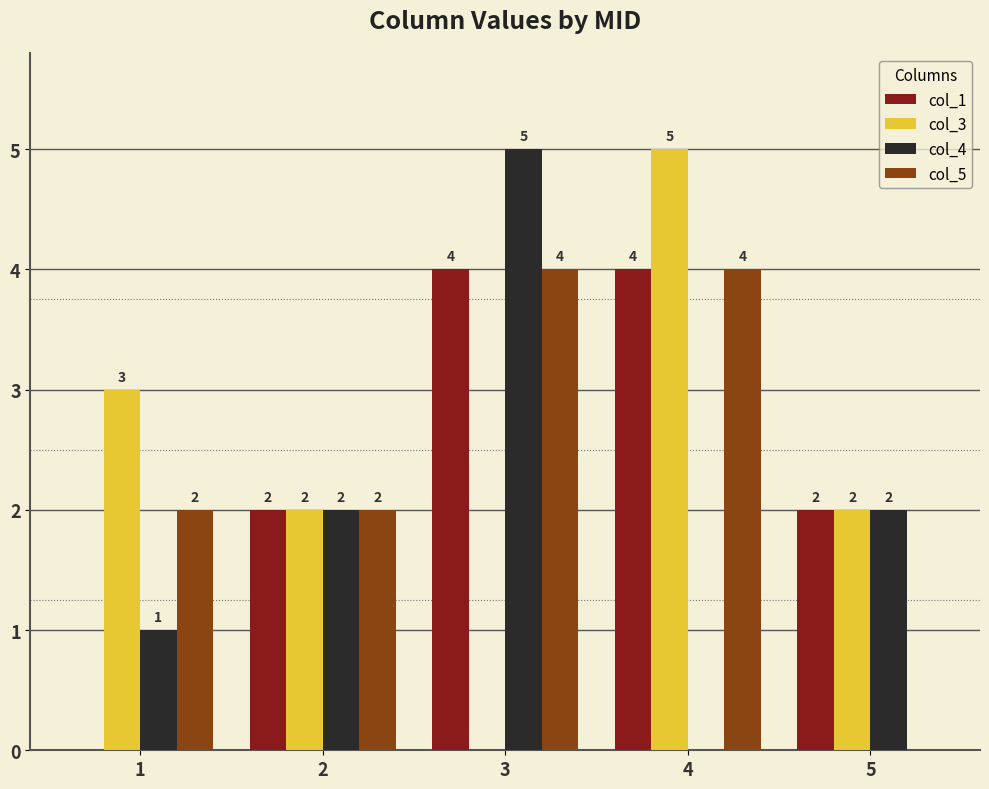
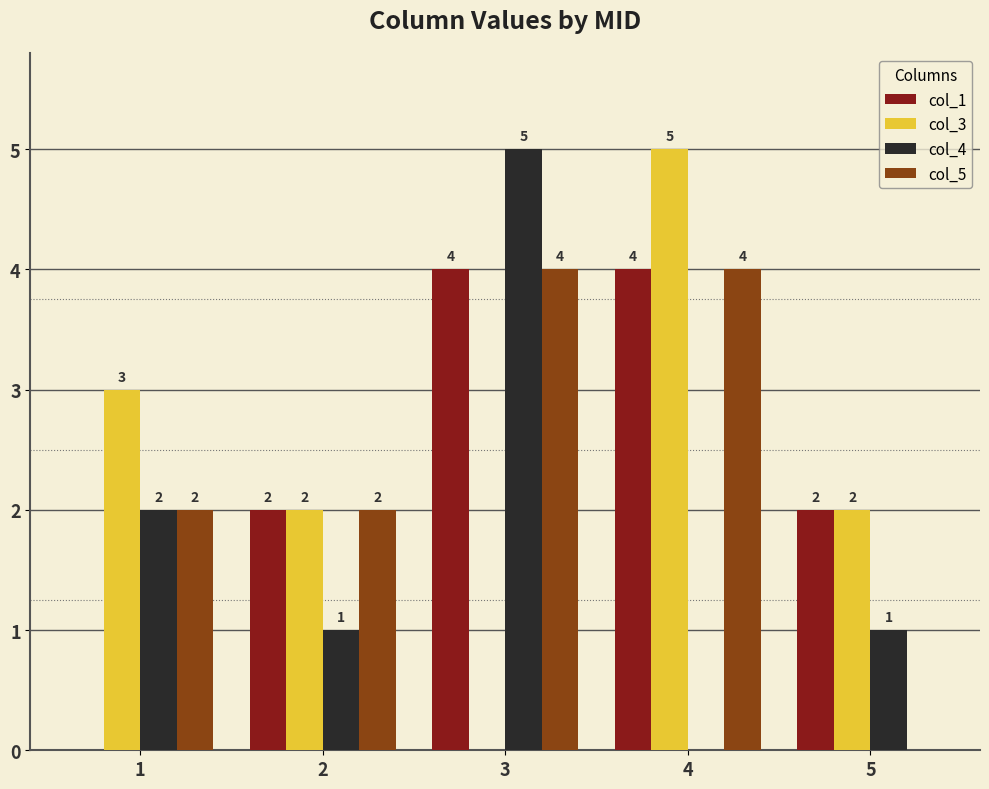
  {
    "col_3": {
      "1": 3,
      "2": 2,
      "4": 5,
      "5": 2
    },
    "col_4": {
-     "1": 1,
-     "2": 2,
+     "1": 2,
+     "2": 1,
      "3": 5,
-     "5": 2
+     "5": 1
    }
  }
